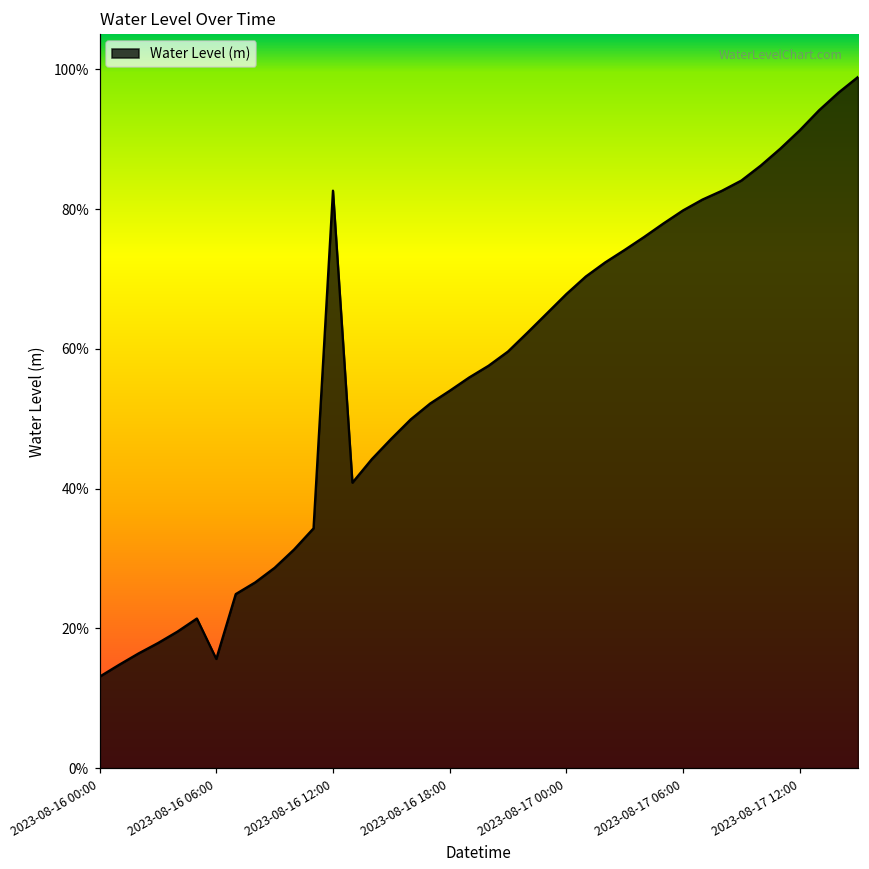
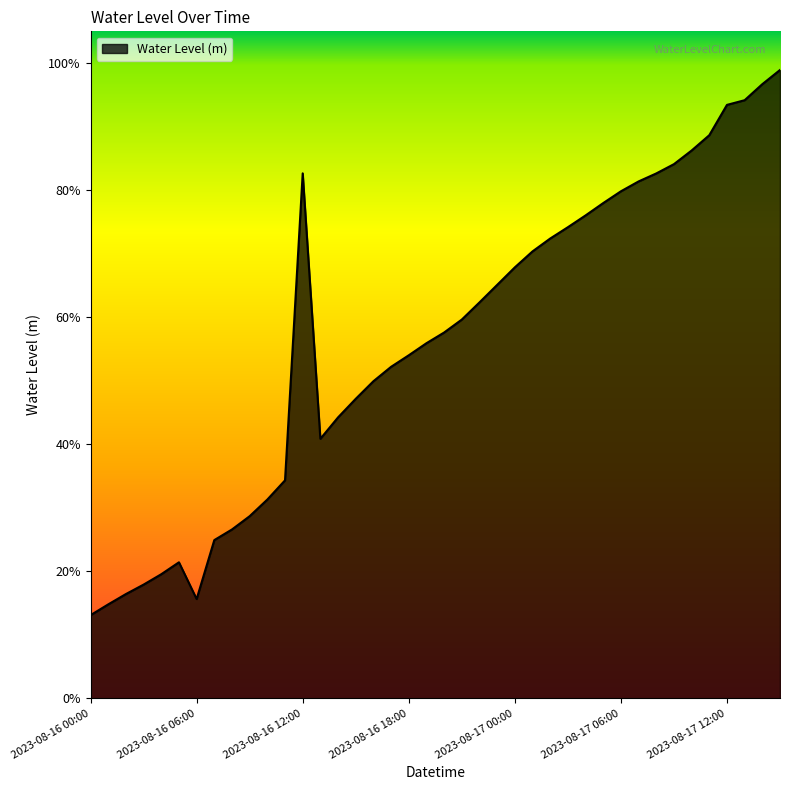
  {
    "2023-08-16 00:00": "13%",
    "2023-08-16 06:00": "16%",
    "2023-08-16 12:00": "83%",
    "2023-08-16 18:00": "54%",
    "2023-08-17 00:00": "68%",
    "2023-08-17 06:00": "80%",
-   "2023-08-17 12:00": "91%"
+   "2023-08-17 12:00": "93%"
  }
